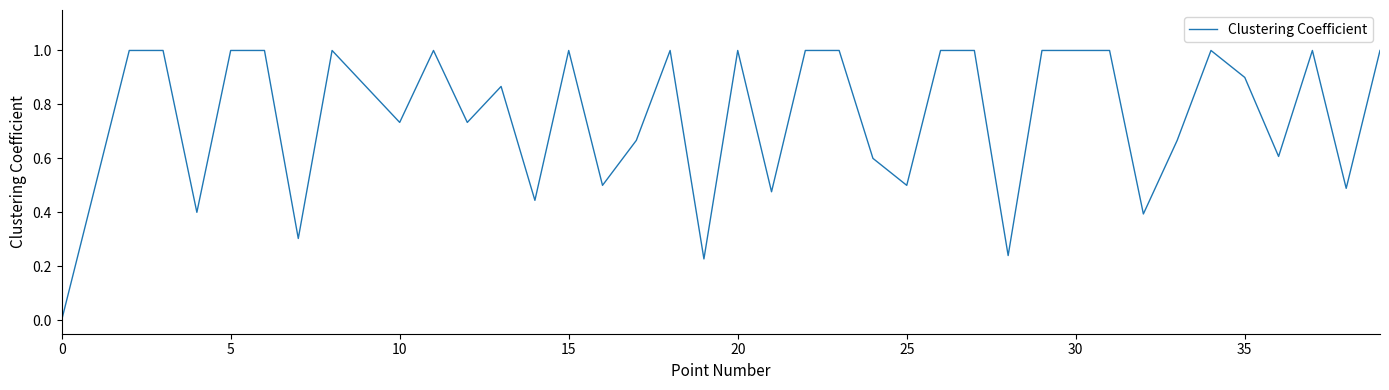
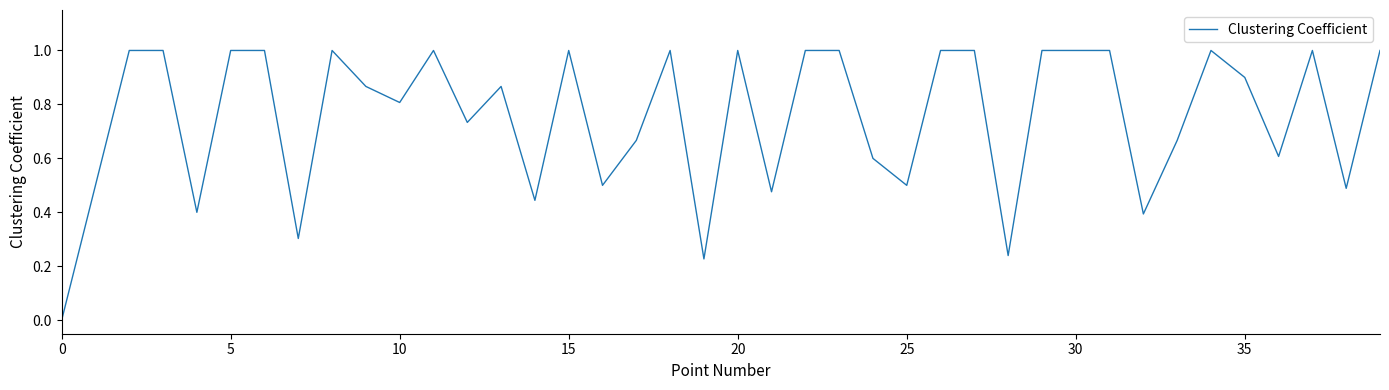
  {
    "0": 0.00,
    "5": 1.00,
-   "10": 0.73,
+   "10": 0.81,
    "15": 1.00,
    "20": 1.00,
    "25": 0.50,
    "30": 1.00,
    "35": 0.90
  }
